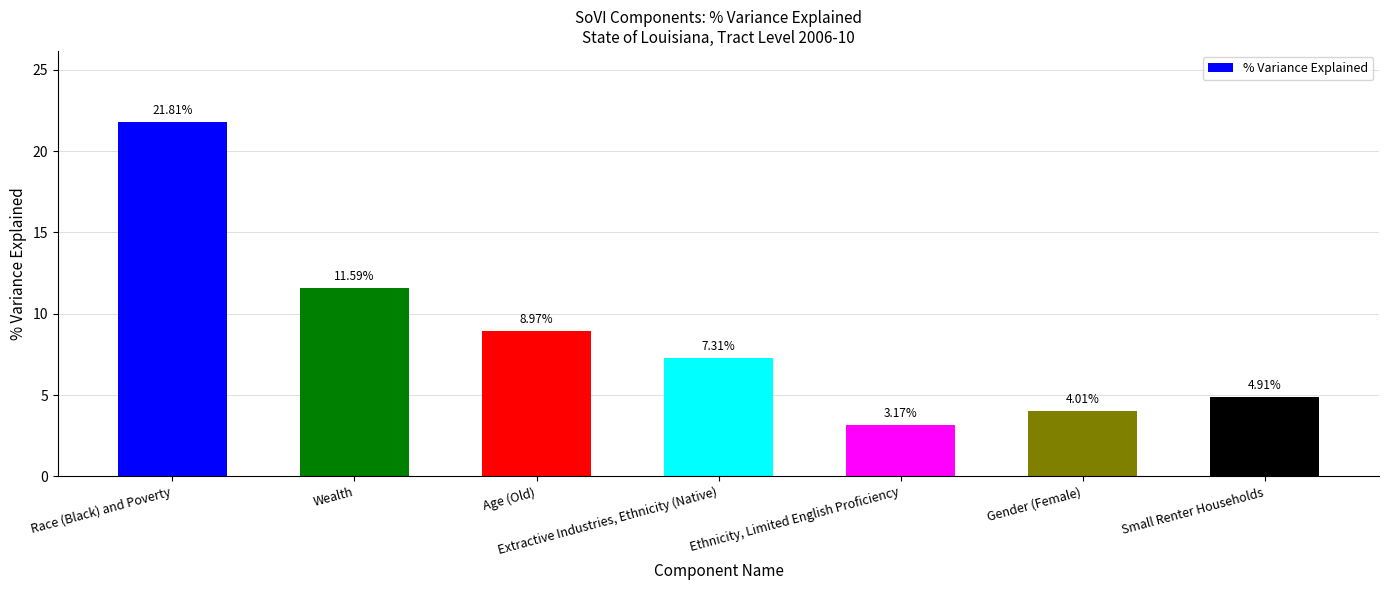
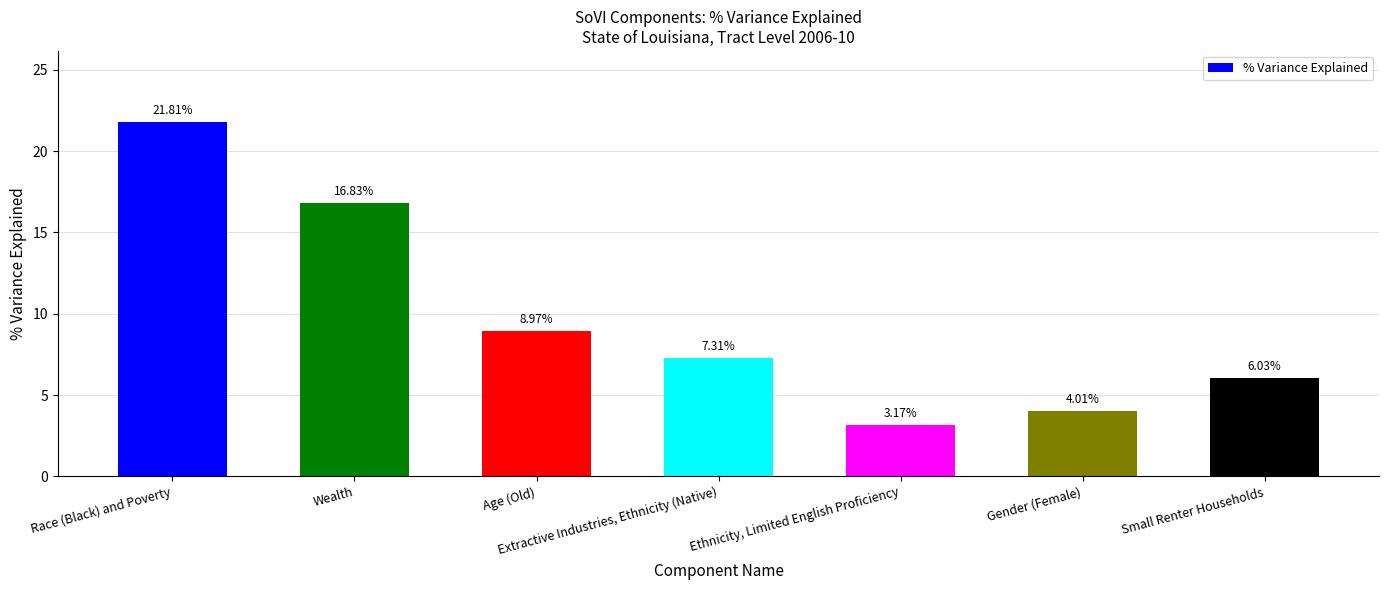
  {
    "Race (Black) and Poverty": "21.81%",
-   "Wealth": "11.59%",
+   "Wealth": "16.83%",
    "Age (Old)": "8.97%",
    "Extractive Industries, Ethnicity (Native)": "7.31%",
    "Ethnicity, Limited English Proficiency": "3.17%",
    "Gender (Female)": "4.01%",
-   "Small Renter Households": "4.91%"
+   "Small Renter Households": "6.03%"
  }
